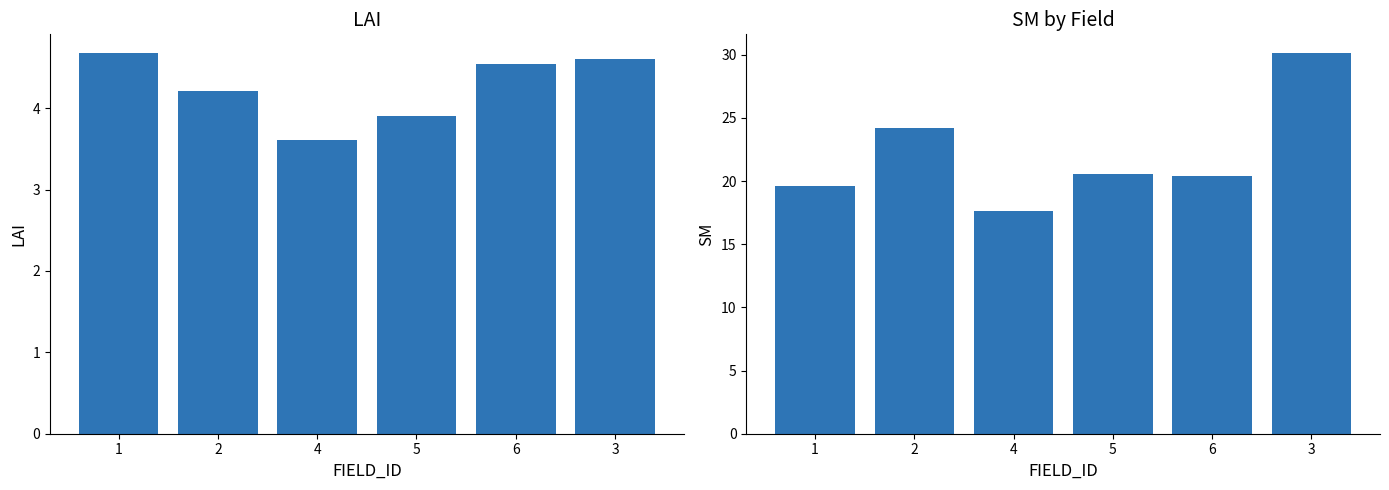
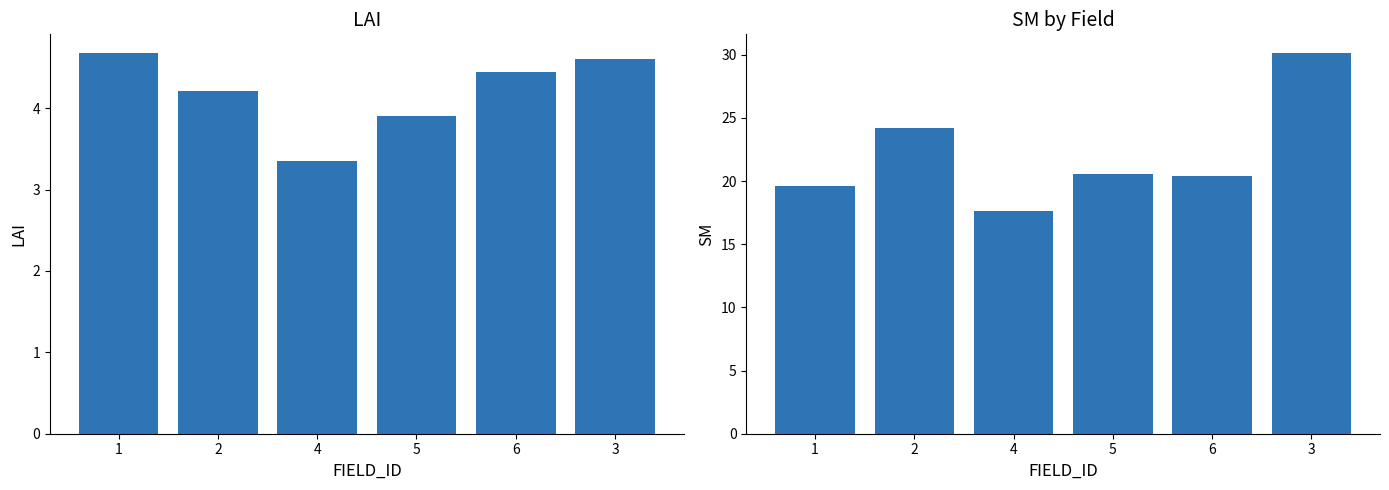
  {
    "LAI": {
      "1": 4.7,
      "2": 4.2,
-     "4": 3.6,
+     "4": 3.4,
      "5": 3.9,
-     "6": 4.5,
+     "6": 4.4,
      "3": 4.6
    },
    "SM by Field": {
      "1": 19.6,
      "2": 24.2,
      "4": 17.7,
      "5": 20.6,
      "6": 20.4,
      "3": 30.1
    }
  }
